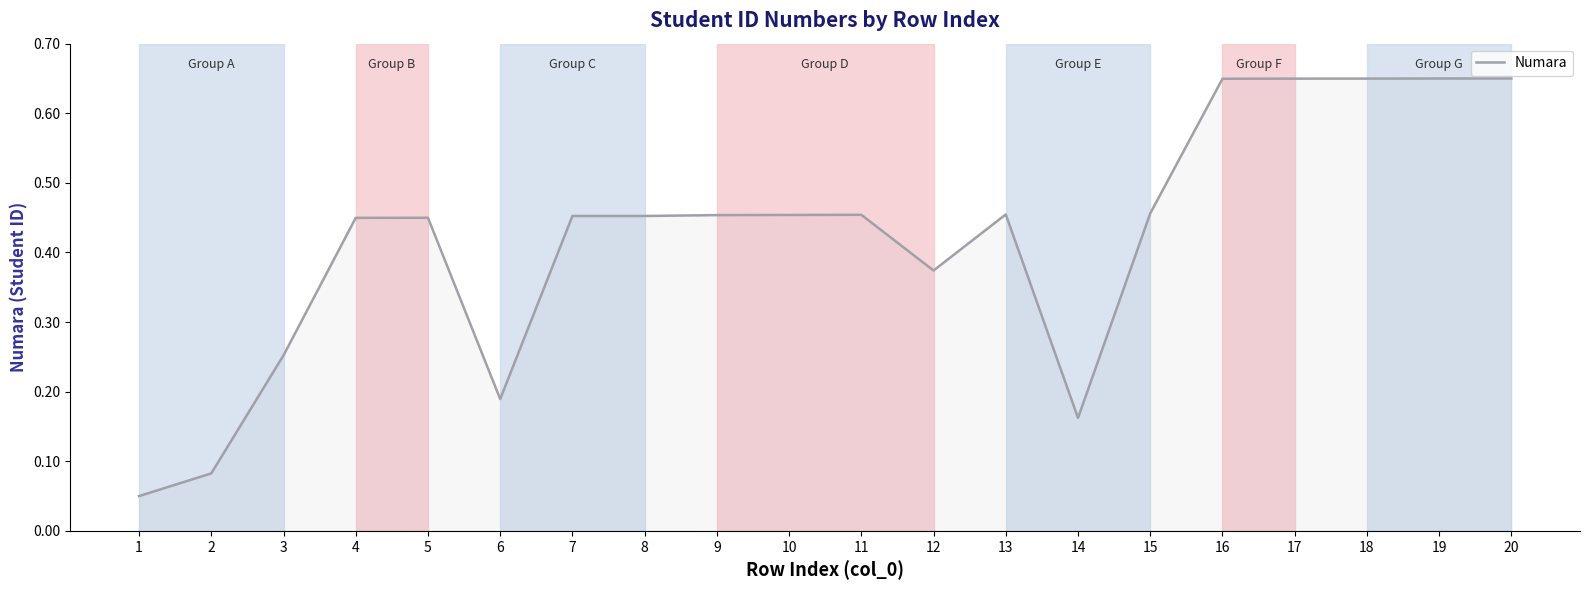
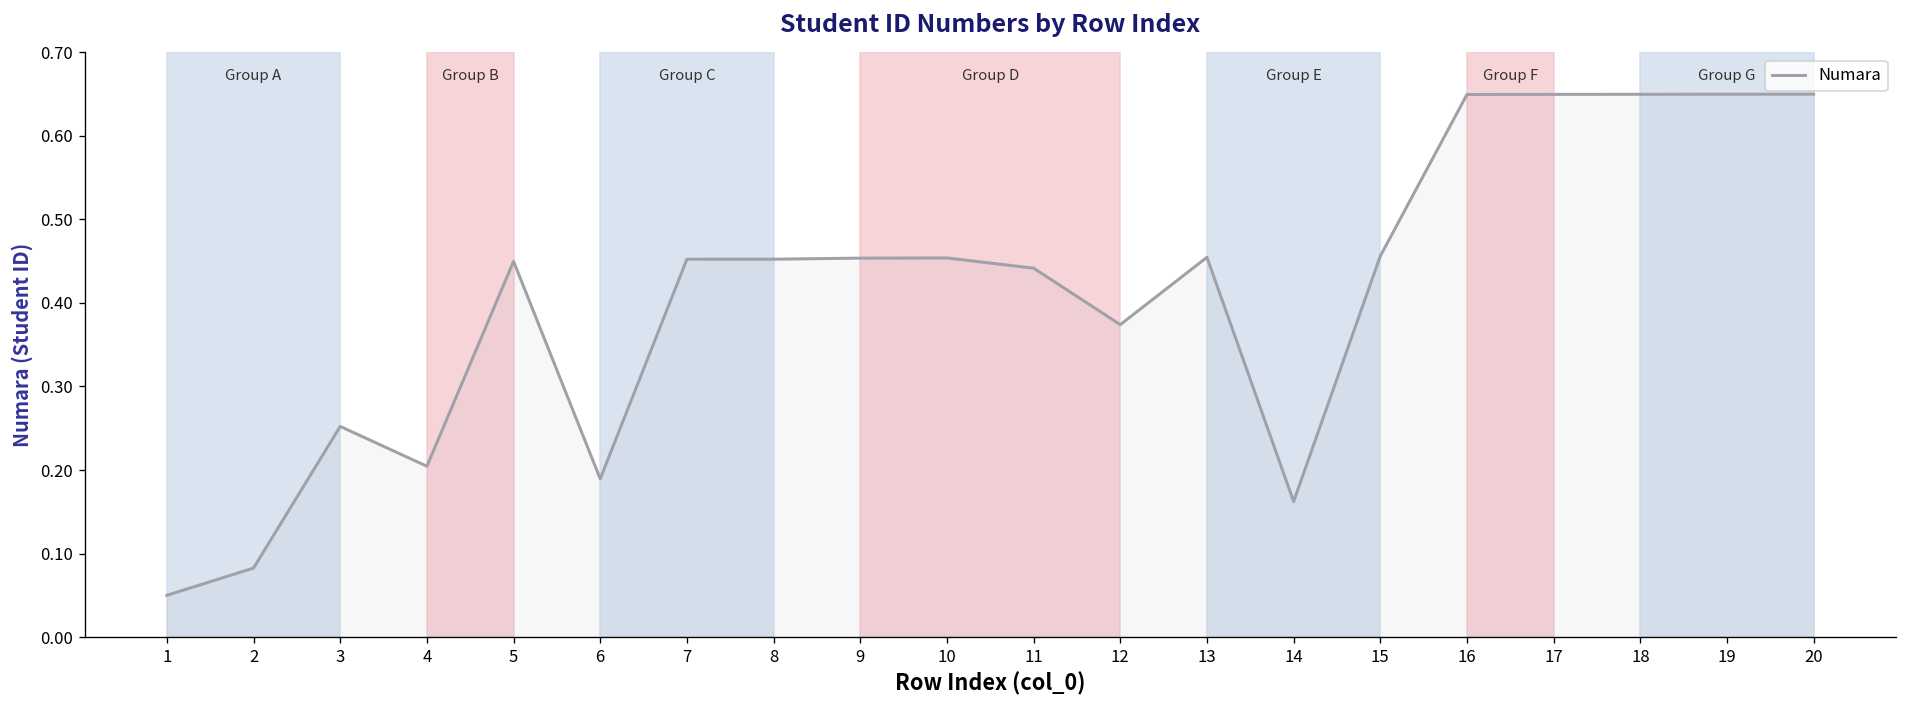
  {
    "1": 0.05,
    "2": 0.08,
    "3": 0.25,
-   "4": 0.45,
+   "4": 0.20,
    "5": 0.45,
    "6": 0.19,
    "7": 0.45,
    "8": 0.45,
    "9": 0.45,
    "10": 0.45,
-   "11": 0.45,
+   "11": 0.44,
    "12": 0.37,
    "13": 0.45,
    "14": 0.16,
    "15": 0.46,
    "16": 0.65,
    "17": 0.65,
    "18": 0.65,
    "19": 0.65,
    "20": 0.65
  }
